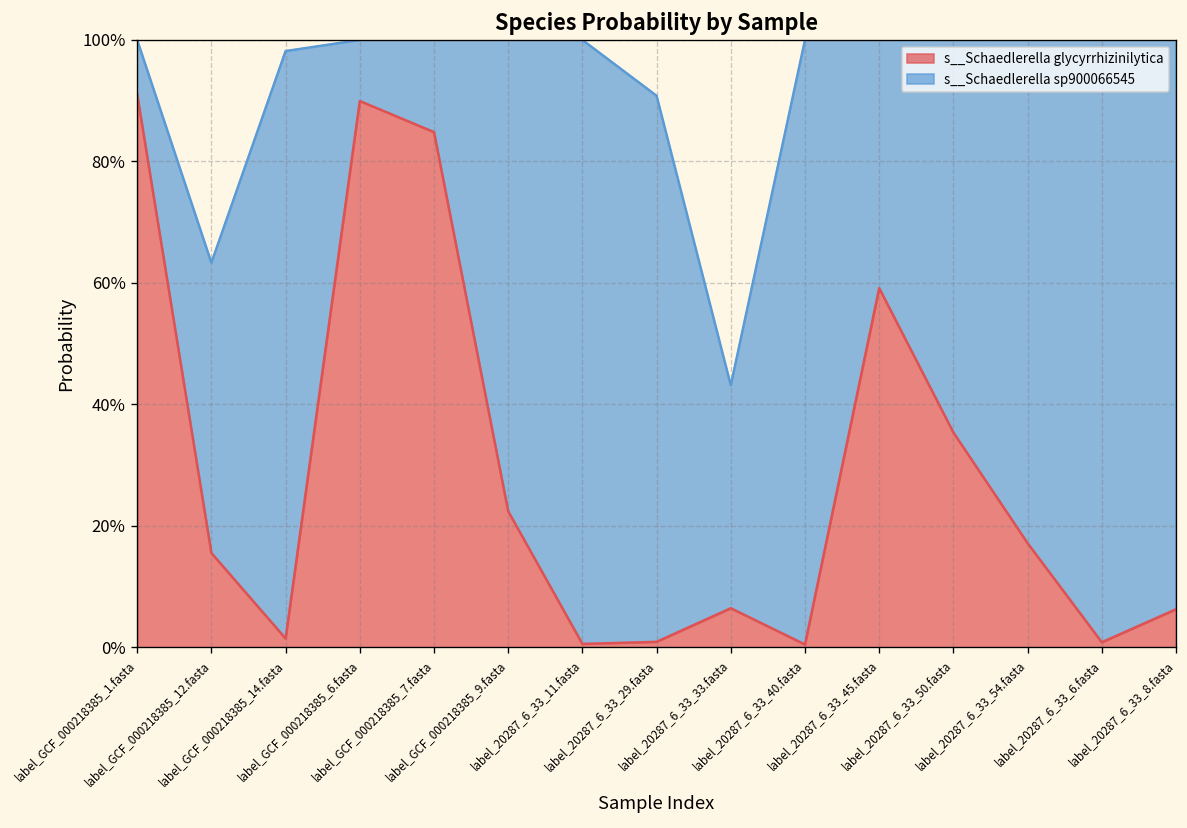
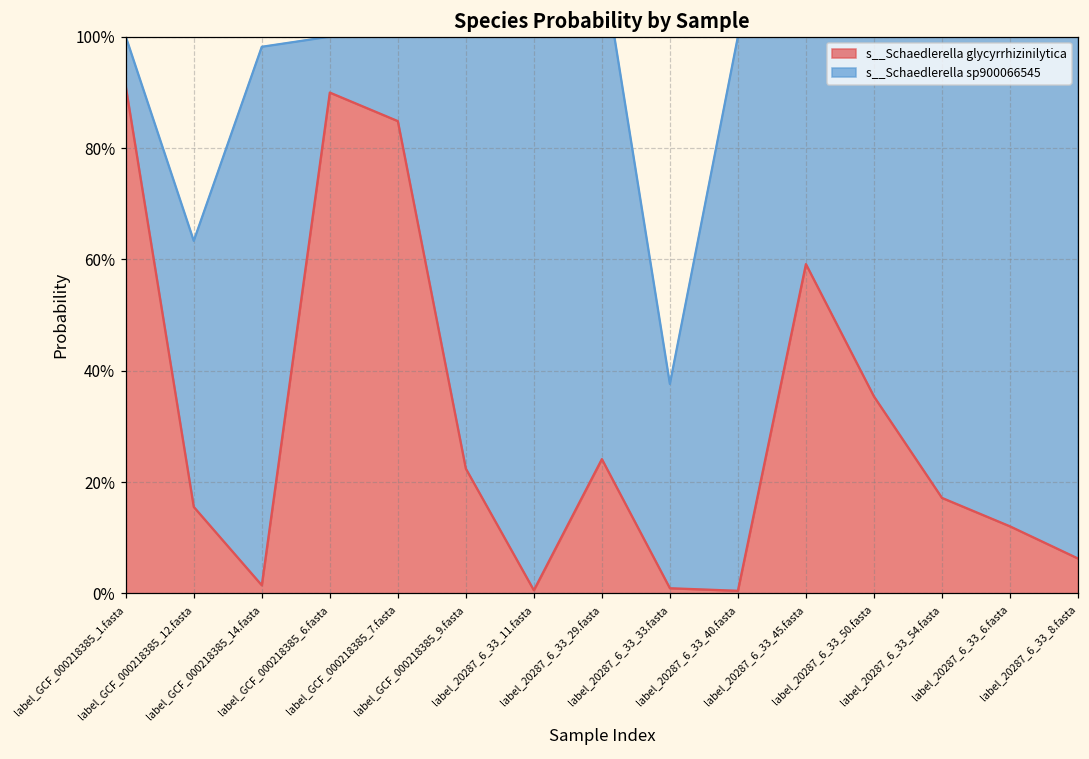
  {
    "s__Schaedlerella glycyrrhizinilytica": {
      "label_GCF_000218385_1.fasta": "91%",
      "label_GCF_000218385_12.fasta": "16%",
      "label_GCF_000218385_14.fasta": "1%",
      "label_GCF_000218385_6.fasta": "90%",
      "label_GCF_000218385_7.fasta": "85%",
      "label_GCF_000218385_9.fasta": "22%",
      "label_20287_6_33_11.fasta": "1%",
-     "label_20287_6_33_29.fasta": "1%",
-     "label_20287_6_33_33.fasta": "6%",
+     "label_20287_6_33_29.fasta": "24%",
+     "label_20287_6_33_33.fasta": "1%",
      "label_20287_6_33_40.fasta": "0%",
      "label_20287_6_33_45.fasta": "59%",
      "label_20287_6_33_50.fasta": "35%",
      "label_20287_6_33_54.fasta": "17%",
-     "label_20287_6_33_6.fasta": "1%",
+     "label_20287_6_33_6.fasta": "12%",
      "label_20287_6_33_8.fasta": "6%"
    },
    "s__Schaedlerella sp900066545": {
      "label_GCF_000218385_1.fasta": "9%",
      "label_GCF_000218385_12.fasta": "48%",
      "label_GCF_000218385_14.fasta": "97%",
      "label_GCF_000218385_6.fasta": "10%",
      "label_20287_6_33_11.fasta": "99%",
      "label_20287_6_33_33.fasta": "37%",
      "label_20287_6_33_40.fasta": "100%"
    }
  }
